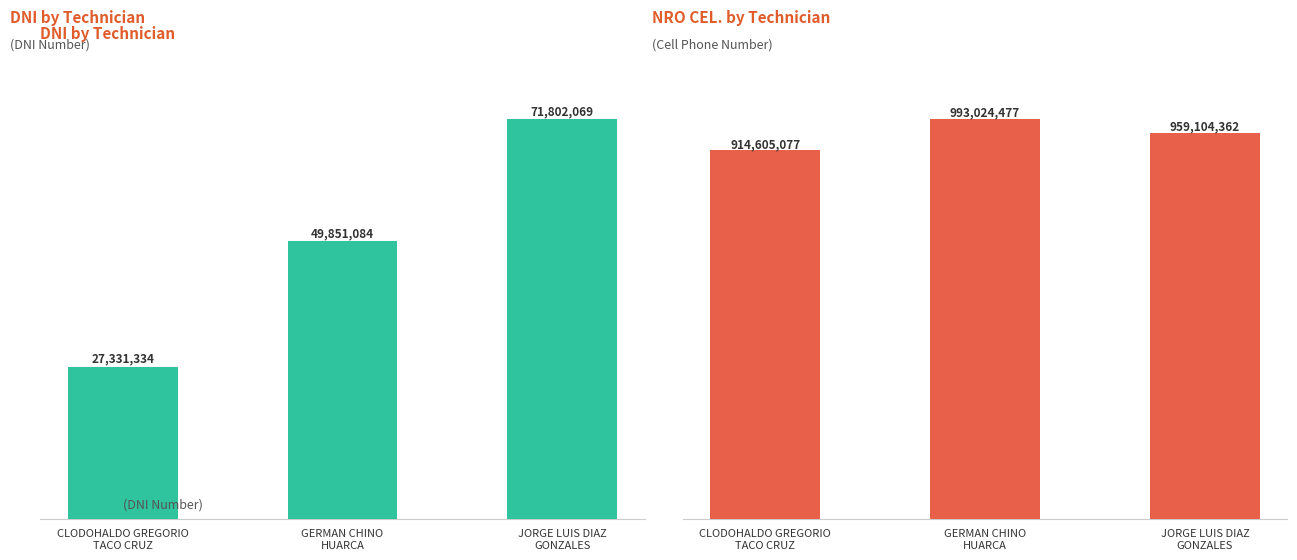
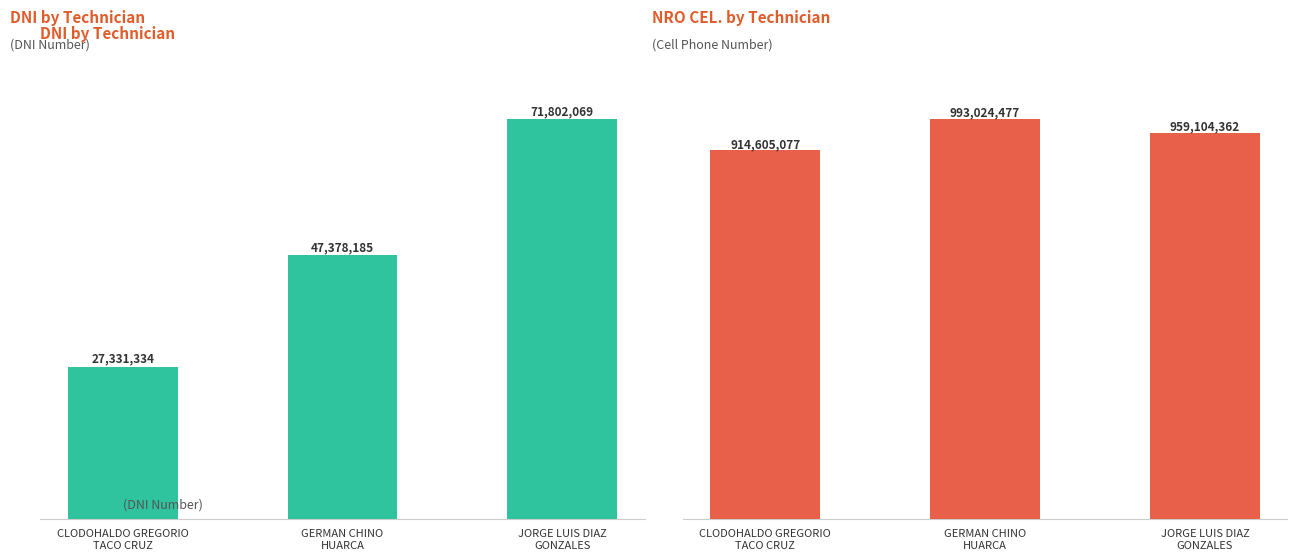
  {
    "DNI by Technician": {
      "CLODOHALDO GREGORIO TACO CRUZ": "27,331,334",
-     "GERMAN CHINO HUARCA": "49,851,084",
+     "GERMAN CHINO HUARCA": "47,378,185",
      "JORGE LUIS DIAZ GONZALES": "71,802,069"
    }
  }
